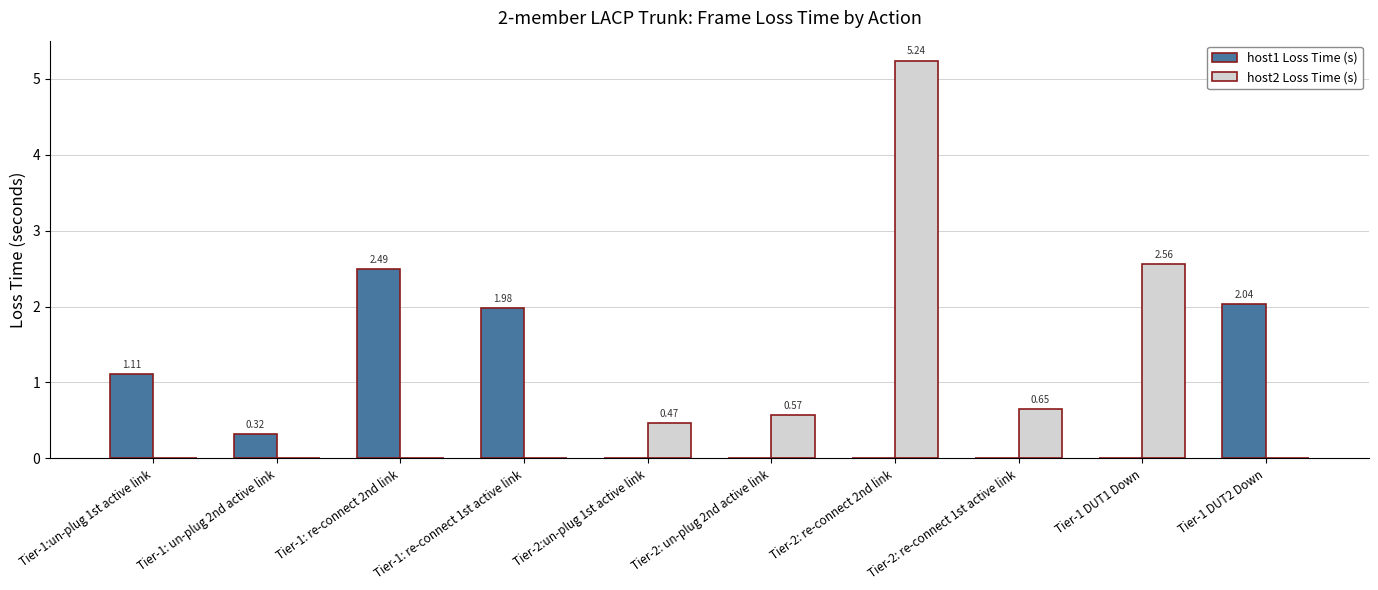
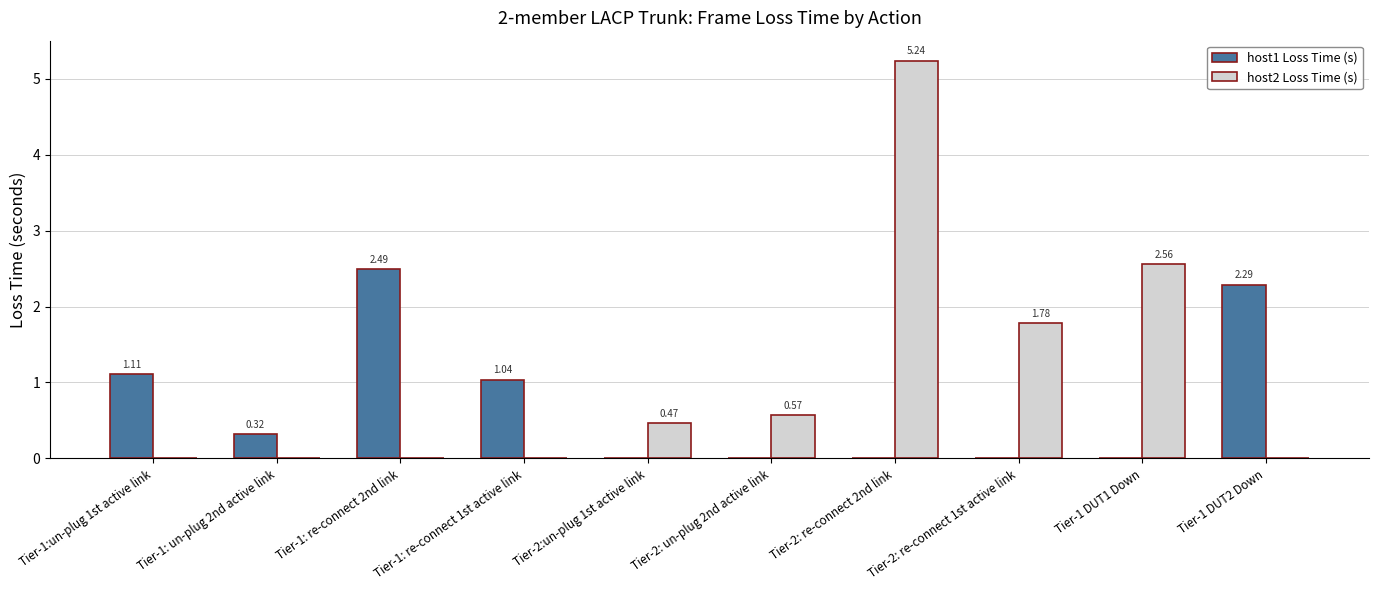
  {
    "host1 Loss Time (s)": {
      "Tier-1:un-plug 1st active link": 1.11,
      "Tier-1: un-plug 2nd active link": 0.32,
      "Tier-1: re-connect 2nd link": 2.49,
-     "Tier-1: re-connect 1st active link": 1.98,
-     "Tier-1 DUT2 Down": 2.04
+     "Tier-1: re-connect 1st active link": 1.04,
+     "Tier-1 DUT2 Down": 2.29
    },
    "host2 Loss Time (s)": {
      "Tier-2:un-plug 1st active link": 0.47,
      "Tier-2: un-plug 2nd active link": 0.57,
      "Tier-2: re-connect 2nd link": 5.24,
-     "Tier-2: re-connect 1st active link": 0.65,
+     "Tier-2: re-connect 1st active link": 1.78,
      "Tier-1 DUT1 Down": 2.56
    }
  }
